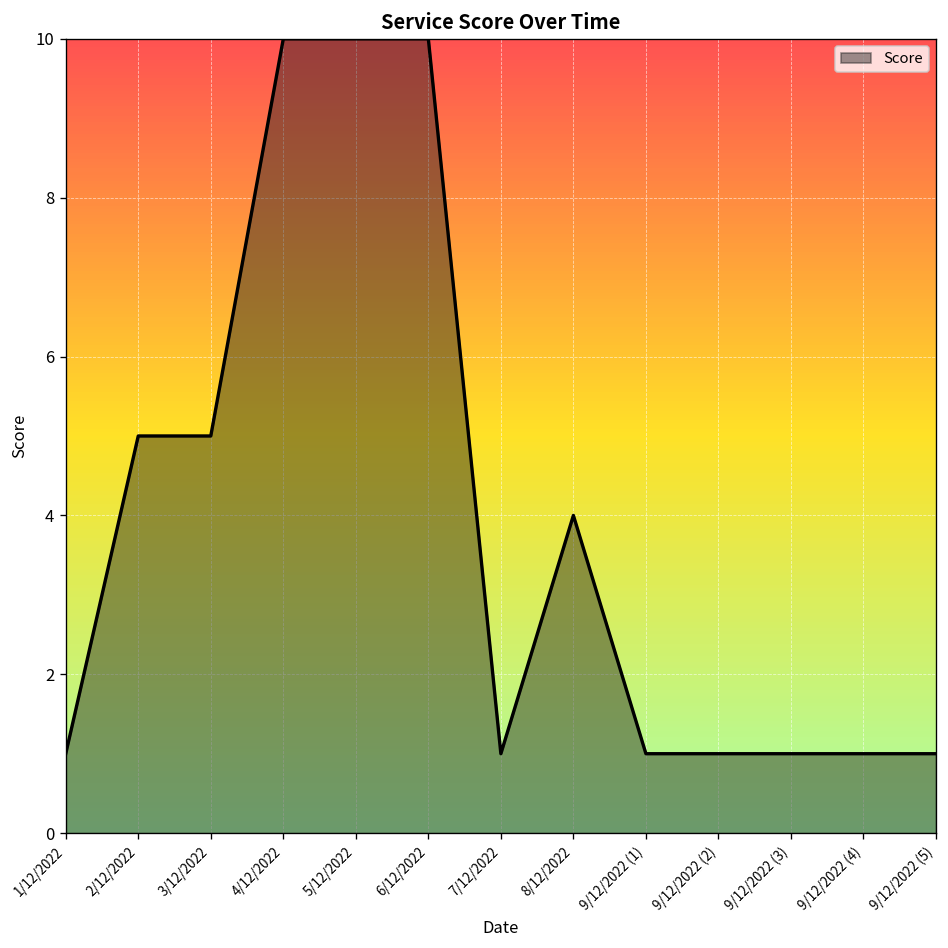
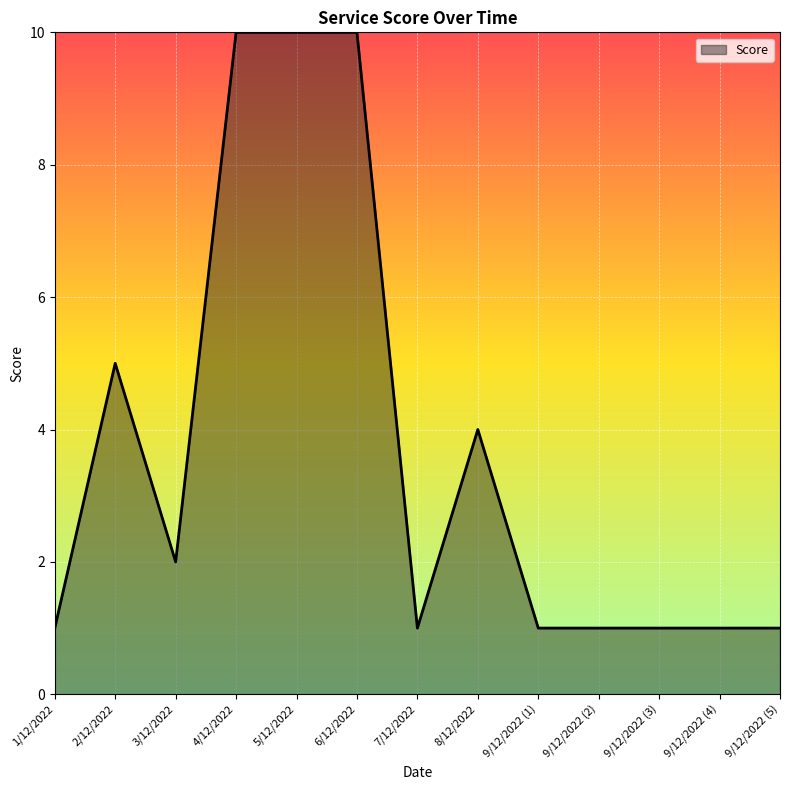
  {
    "1/12/2022": 1,
    "2/12/2022": 5,
-   "3/12/2022": 5,
+   "3/12/2022": 2,
    "4/12/2022": 10,
    "5/12/2022": 10,
    "6/12/2022": 10,
    "7/12/2022": 1,
    "8/12/2022": 4,
    "9/12/2022 (1)": 1,
    "9/12/2022 (2)": 1,
    "9/12/2022 (3)": 1,
    "9/12/2022 (4)": 1,
    "9/12/2022 (5)": 1
  }
